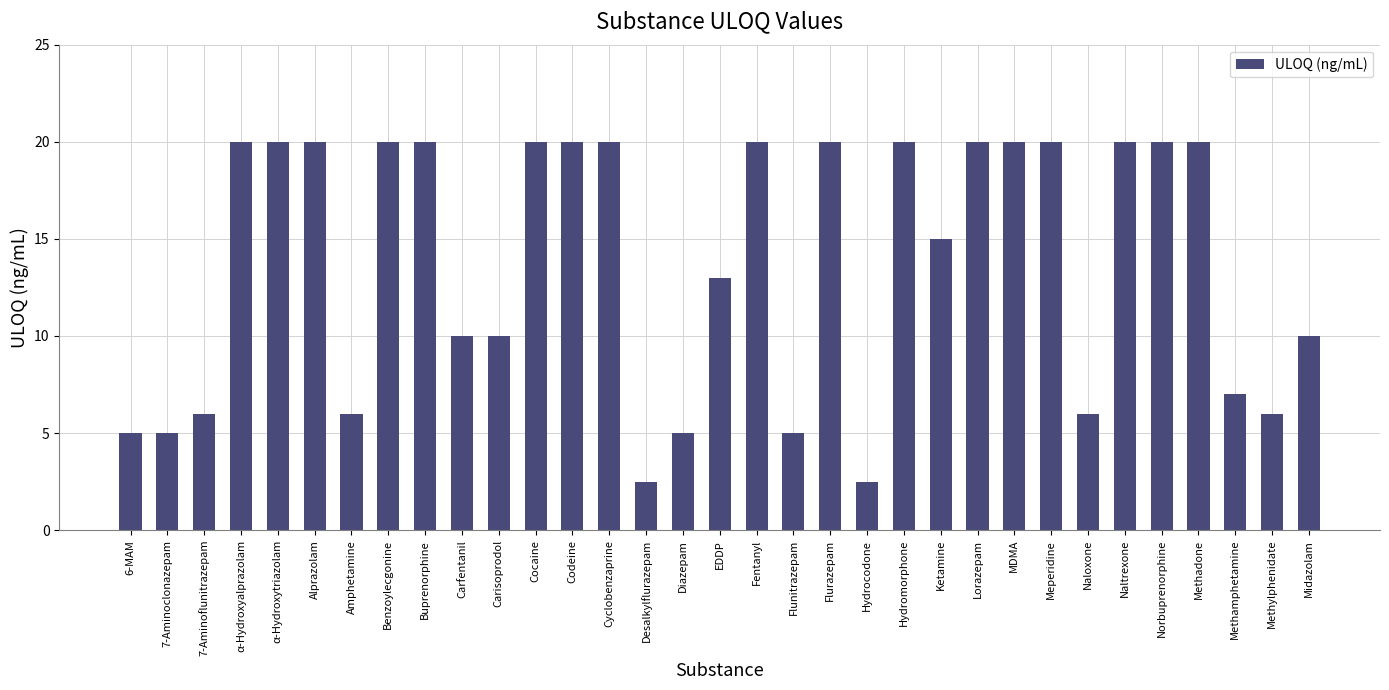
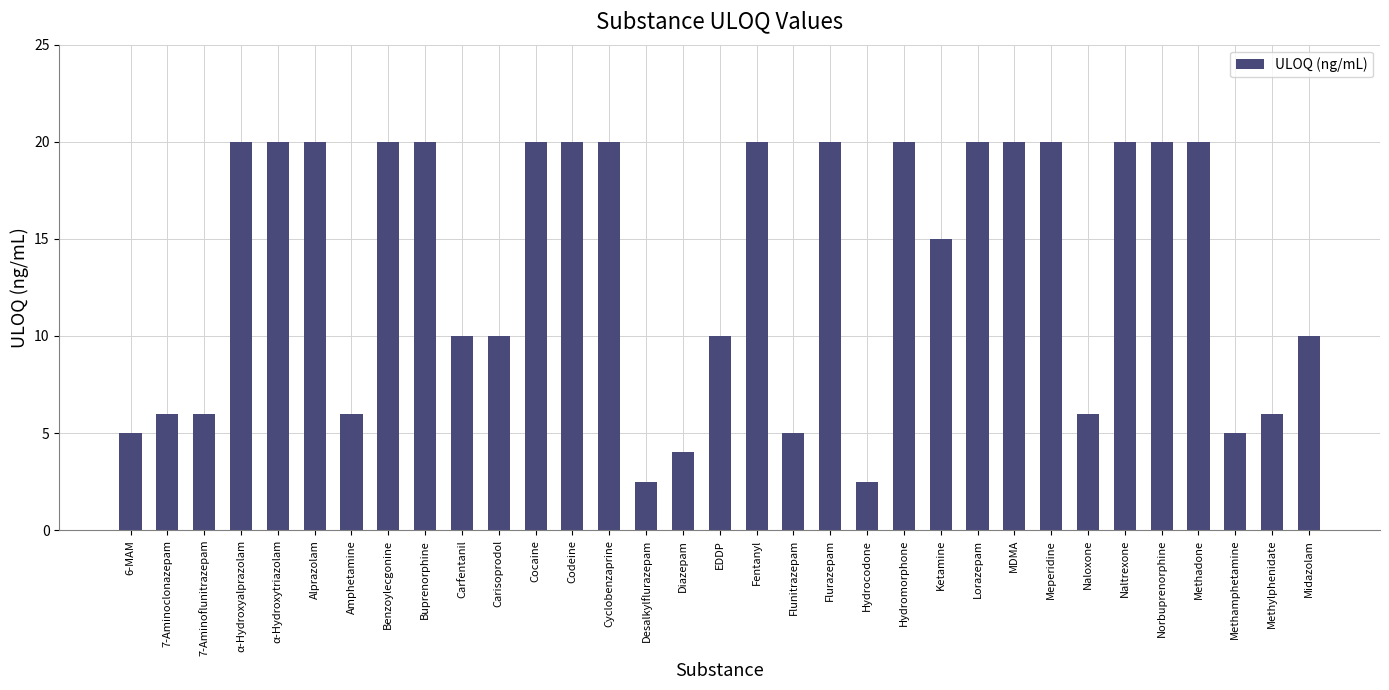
  {
    "6-MAM": 5,
-   "7-Aminoclonazepam": 5,
+   "7-Aminoclonazepam": 6,
    "7-Aminoflunitrazepam": 6,
    "α-Hydroxyalprazolam": 20,
    "α-Hydroxytriazolam": 20,
    "Alprazolam": 20,
    "Amphetamine": 6,
    "Benzoylecgonine": 20,
    "Buprenorphine": 20,
    "Carfentanil": 10,
    "Carisoprodol": 10,
    "Cocaine": 20,
    "Codeine": 20,
    "Cyclobenzaprine": 20,
    "Desalkylflurazepam": 2.5,
-   "Diazepam": 5,
-   "EDDP": 13,
+   "Diazepam": 4,
+   "EDDP": 10,
    "Fentanyl": 20,
    "Flunitrazepam": 5,
    "Flurazepam": 20,
    "Hydrocodone": 2.5,
    "Hydromorphone": 20,
    "Ketamine": 15,
    "Lorazepam": 20,
    "MDMA": 20,
    "Meperidine": 20,
    "Naloxone": 6,
    "Naltrexone": 20,
    "Norbuprenorphine": 20,
    "Methadone": 20,
-   "Methamphetamine": 7,
+   "Methamphetamine": 5,
    "Methylphenidate": 6,
    "Midazolam": 10
  }
